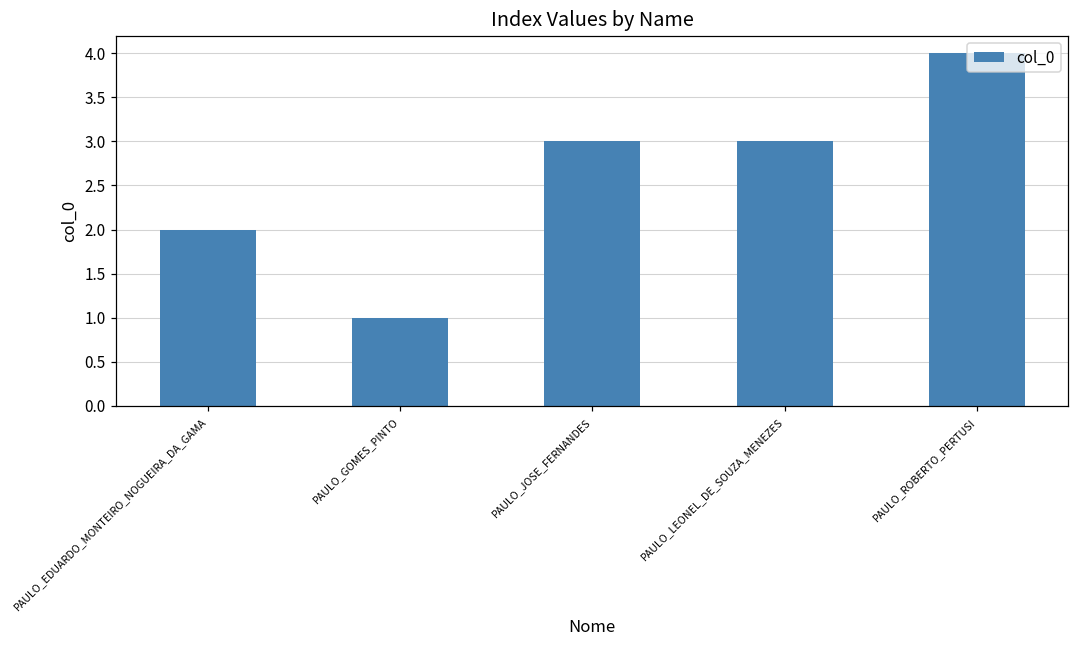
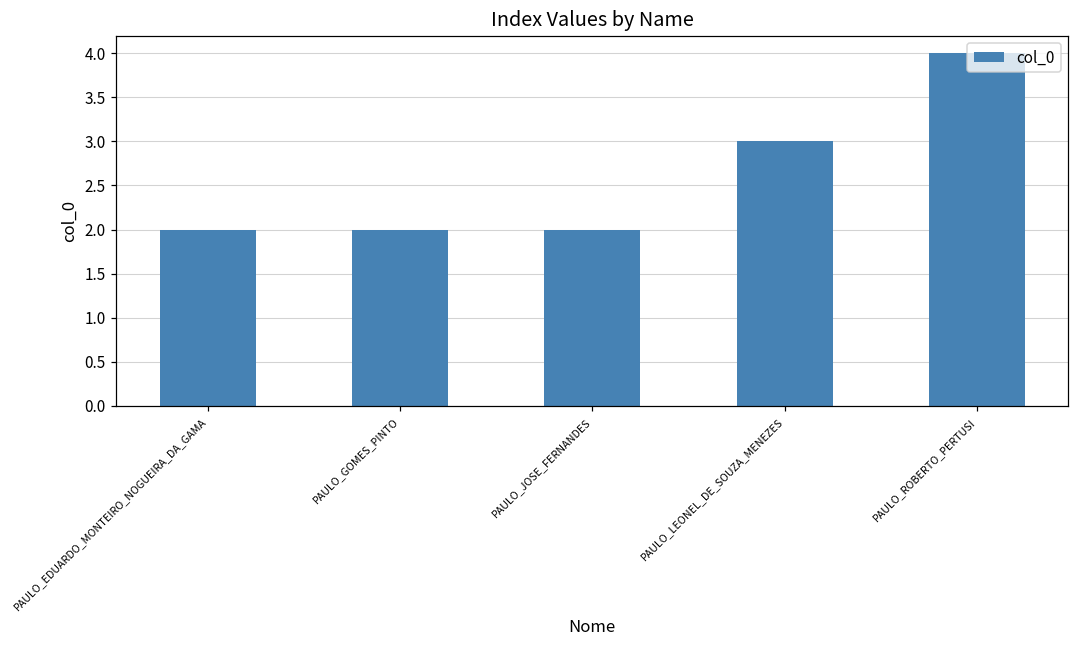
  {
    "PAULO_EDUARDO_MONTEIRO_NOGUEIRA_DA_GAMA": 2,
-   "PAULO_GOMES_PINTO": 1,
-   "PAULO_JOSE_FERNANDES": 3,
+   "PAULO_GOMES_PINTO": 2,
+   "PAULO_JOSE_FERNANDES": 2,
    "PAULO_LEONEL_DE_SOUZA_MENEZES": 3
  }
